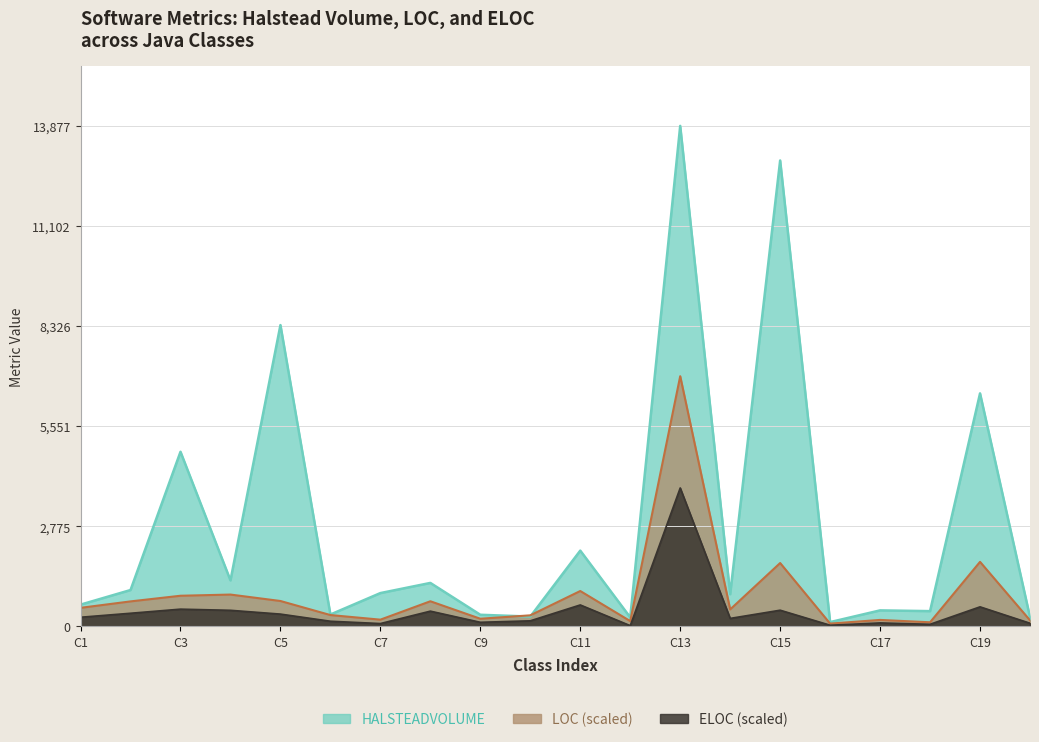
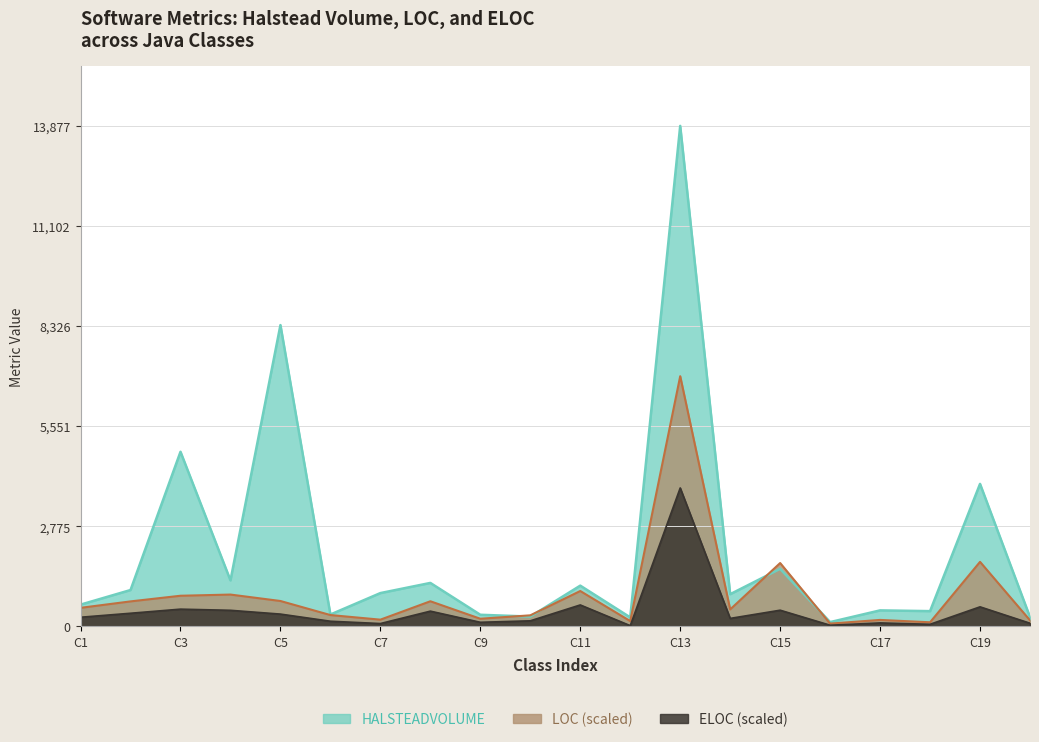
  {
    "HALSTEADVOLUME": {
      "C1": "600",
      "C3": "4,800",
      "C5": "8,400",
      "C7": "900",
      "C9": "300",
-     "C11": "2,100",
+     "C11": "1,100",
      "C13": "13,900",
-     "C15": "12,900",
+     "C15": "1,600",
      "C17": "400",
-     "C19": "6,500"
+     "C19": "4,000"
    }
  }
